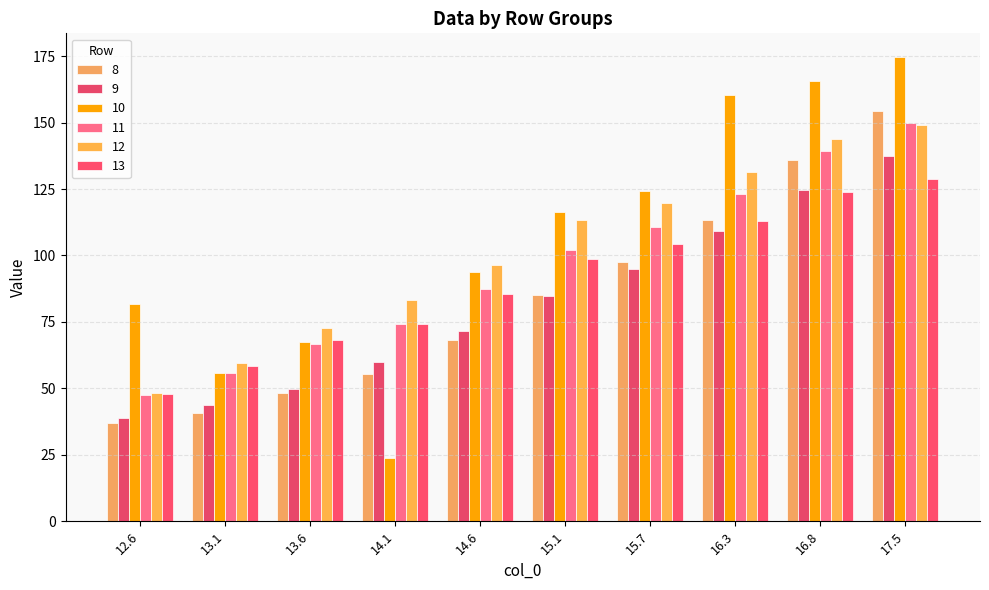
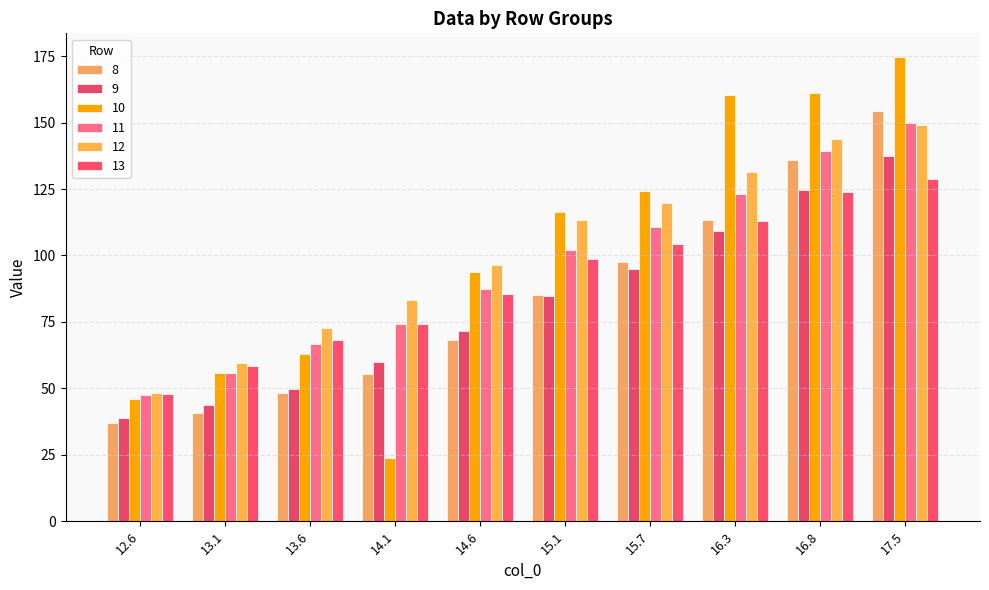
  {
    "10": {
-     "12.6": 82,
+     "12.6": 46,
      "13.1": 56,
-     "13.6": 67,
+     "13.6": 63,
      "14.1": 24,
      "14.6": 94,
      "15.1": 116,
      "15.7": 124,
      "16.3": 160,
-     "16.8": 166,
+     "16.8": 161,
      "17.5": 175
    }
  }
